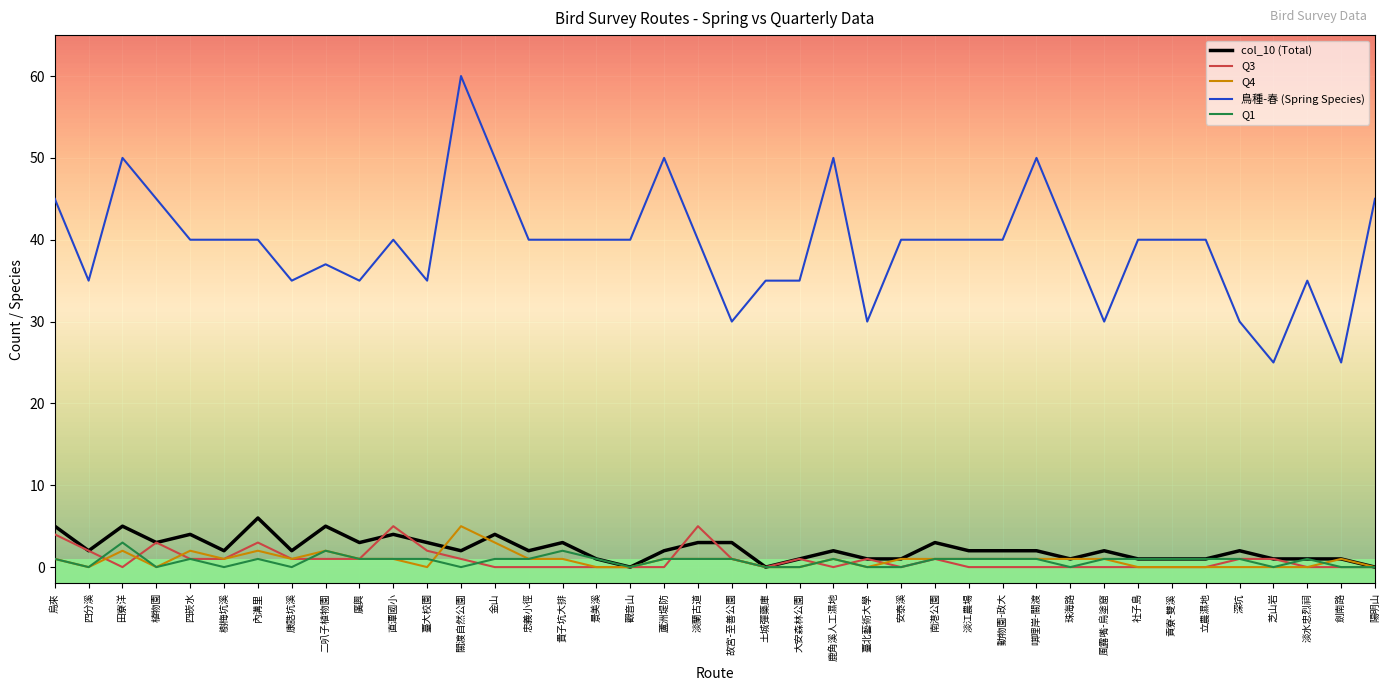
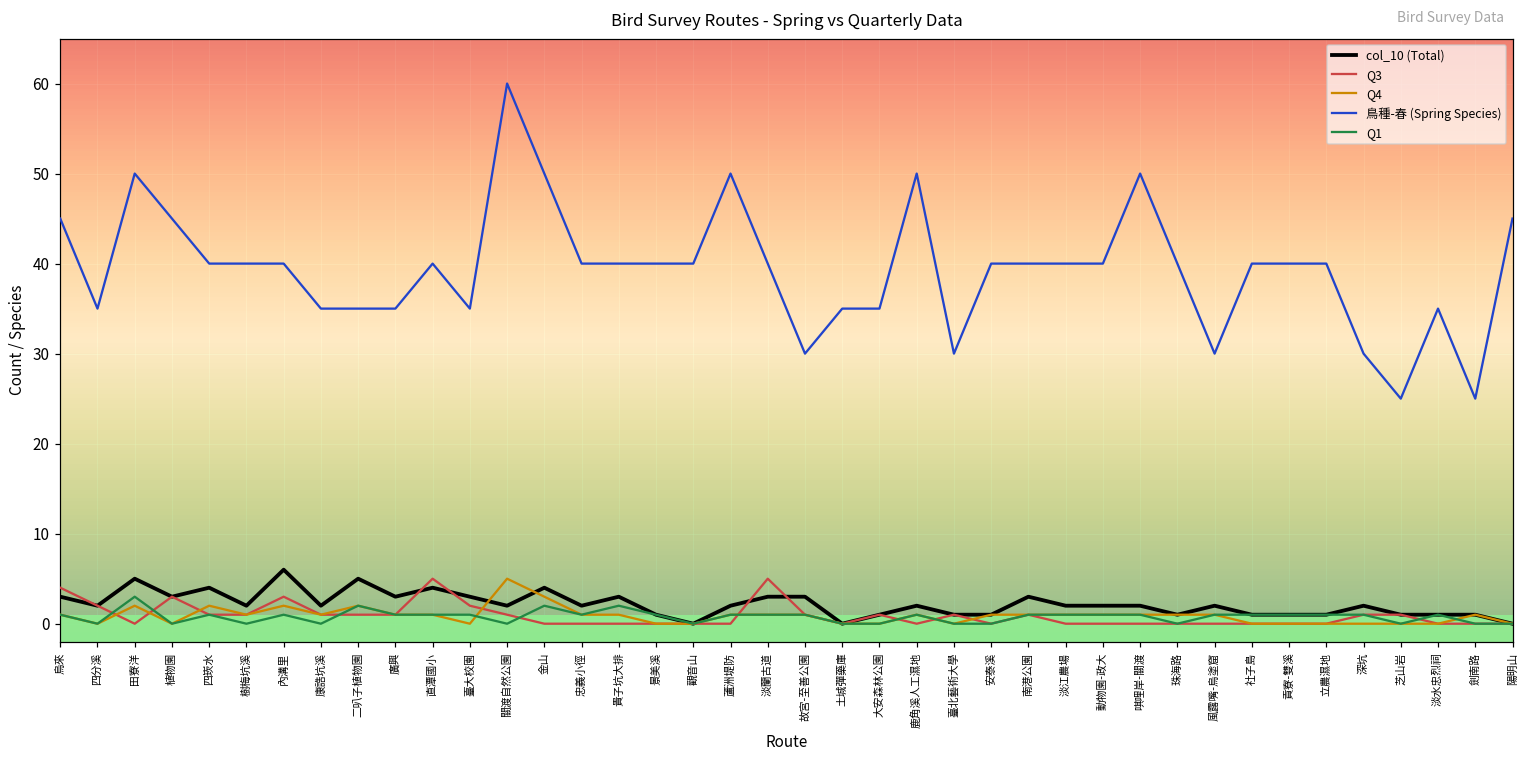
  {
    "col_10 (Total)": {
-     "烏來": 5,
+     "烏來": 3,
      "田寮洋": 5,
      "四崁水": 4,
      "樹梅坑溪": 2,
      "內溝里": 6,
      "康誥坑溪": 2,
      "二叭子植物園": 5,
      "廣興": 3,
      "直潭國小": 4,
      "臺大校園": 3,
      "關渡自然公園": 2,
      "金山": 4,
      "忠義小徑": 2,
      "貴子坑大排": 3,
      "蘆洲堤防": 2,
      "淡蘭古道": 3,
      "故宮-至善公園": 3,
      "鹿角溪人工濕地": 2,
      "南港公園": 3,
      "淡江農場": 2,
      "動物園-政大": 2,
      "唭哩岸-關渡": 2,
      "風露嘴-烏塗窟": 2,
      "深坑": 2
    },
    "Q3": {
      "烏來": 4,
      "田寮洋": 0,
      "內溝里": 3,
      "二叭子植物園": 1,
      "直潭國小": 5,
      "臺大校園": 2,
      "關渡自然公園": 1,
      "金山": 0,
      "忠義小徑": 0,
      "貴子坑大排": 0,
      "蘆洲堤防": 0,
      "淡蘭古道": 5,
      "鹿角溪人工濕地": 0,
      "淡江農場": 0,
      "動物園-政大": 0,
      "唭哩岸-關渡": 0,
      "風露嘴-烏塗窟": 0
    },
    "Q4": {
      "田寮洋": 2,
      "四崁水": 2,
      "內溝里": 2,
      "臺大校園": 0,
      "關渡自然公園": 5,
      "金山": 3,
      "貴子坑大排": 1,
      "深坑": 0
    },
    "鳥種-春 (Spring Species)": {
      "烏來": 45,
      "四分溪": 35,
      "田寮洋": 50,
      "植物園": 45,
      "四崁水": 40,
      "樹梅坑溪": 40,
      "內溝里": 40,
      "康誥坑溪": 35,
-     "二叭子植物園": 37,
+     "二叭子植物園": 35,
      "廣興": 35,
      "直潭國小": 40,
      "臺大校園": 35,
      "關渡自然公園": 60,
      "金山": 50,
      "忠義小徑": 40,
      "貴子坑大排": 40,
      "景美溪": 40,
      "觀音山": 40,
      "蘆洲堤防": 50,
      "淡蘭古道": 40,
      "故宮-至善公園": 30,
      "土城彈藥庫": 35,
      "大安森林公園": 35,
      "鹿角溪人工濕地": 50,
      "臺北藝術大學": 30,
      "安泰溪": 40,
      "南港公園": 40,
      "淡江農場": 40,
      "動物園-政大": 40,
      "唭哩岸-關渡": 50,
      "珠海路": 40,
      "風露嘴-烏塗窟": 30,
      "社子島": 40,
      "貢寮-雙溪": 40,
      "立農濕地": 40,
      "深坑": 30,
      "芝山岩": 25,
      "淡水忠烈祠": 35,
      "劍南路": 25,
      "陽明山": 45
    },
    "Q1": {
      "田寮洋": 3,
      "樹梅坑溪": 0,
      "內溝里": 1,
      "康誥坑溪": 0,
      "臺大校園": 1,
      "關渡自然公園": 0,
-     "金山": 1,
+     "金山": 2,
      "貴子坑大排": 2
    }
  }
